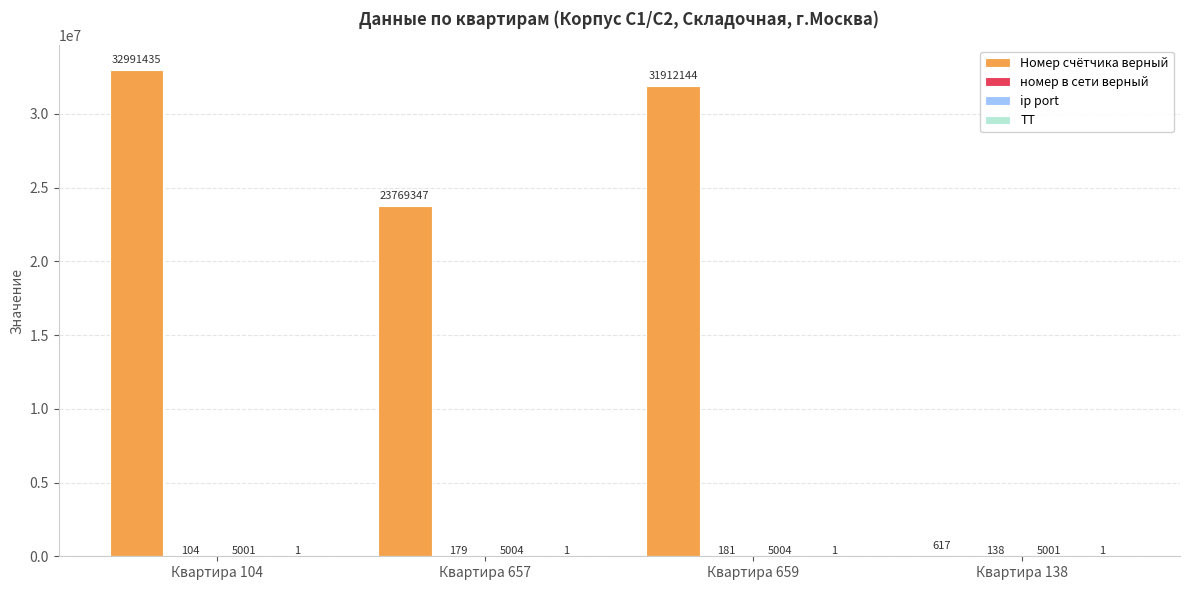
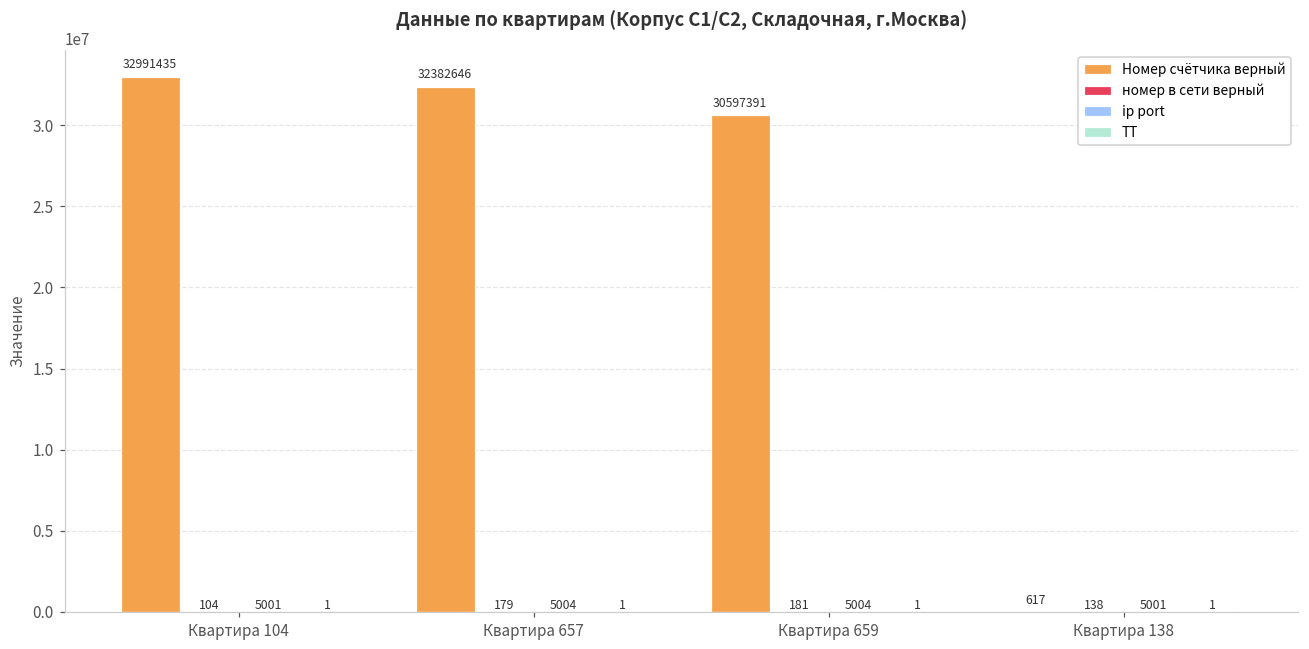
  {
    "Номер счётчика верный": {
      "Квартира 104": 32991435,
-     "Квартира 657": 23769347,
-     "Квартира 659": 31912144,
+     "Квартира 657": 32382646,
+     "Квартира 659": 30597391,
      "Квартира 138": 617
    },
    "номер в сети верный": {
      "Квартира 104": 104,
      "Квартира 657": 179,
      "Квартира 659": 181,
      "Квартира 138": 138
    }
  }
